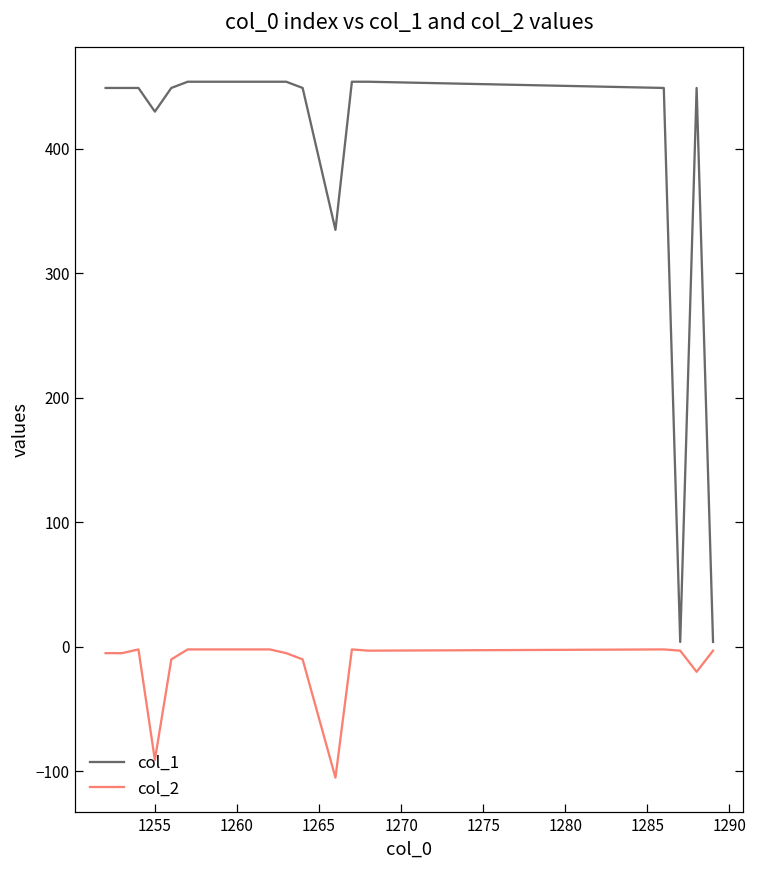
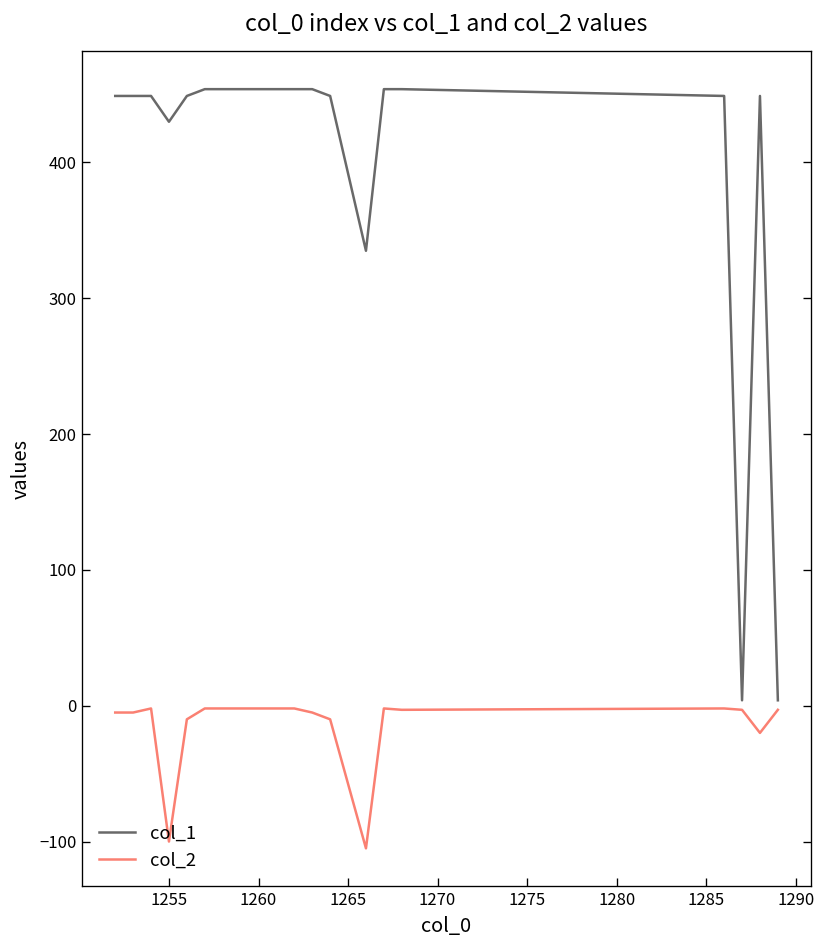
  {
    "col_1": {
      "1255": 430,
      "1260": 454
    },
    "col_2": {
-     "1255": -91,
+     "1255": -100,
      "1260": -2
    }
  }
